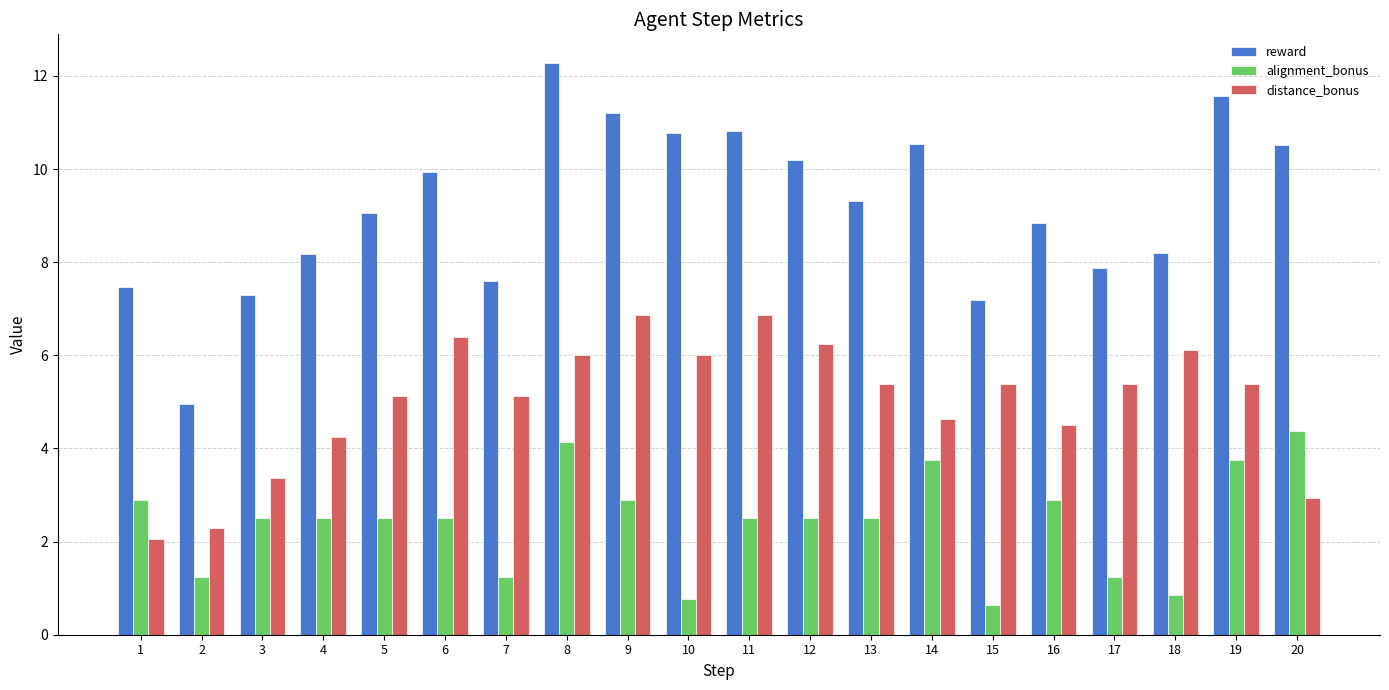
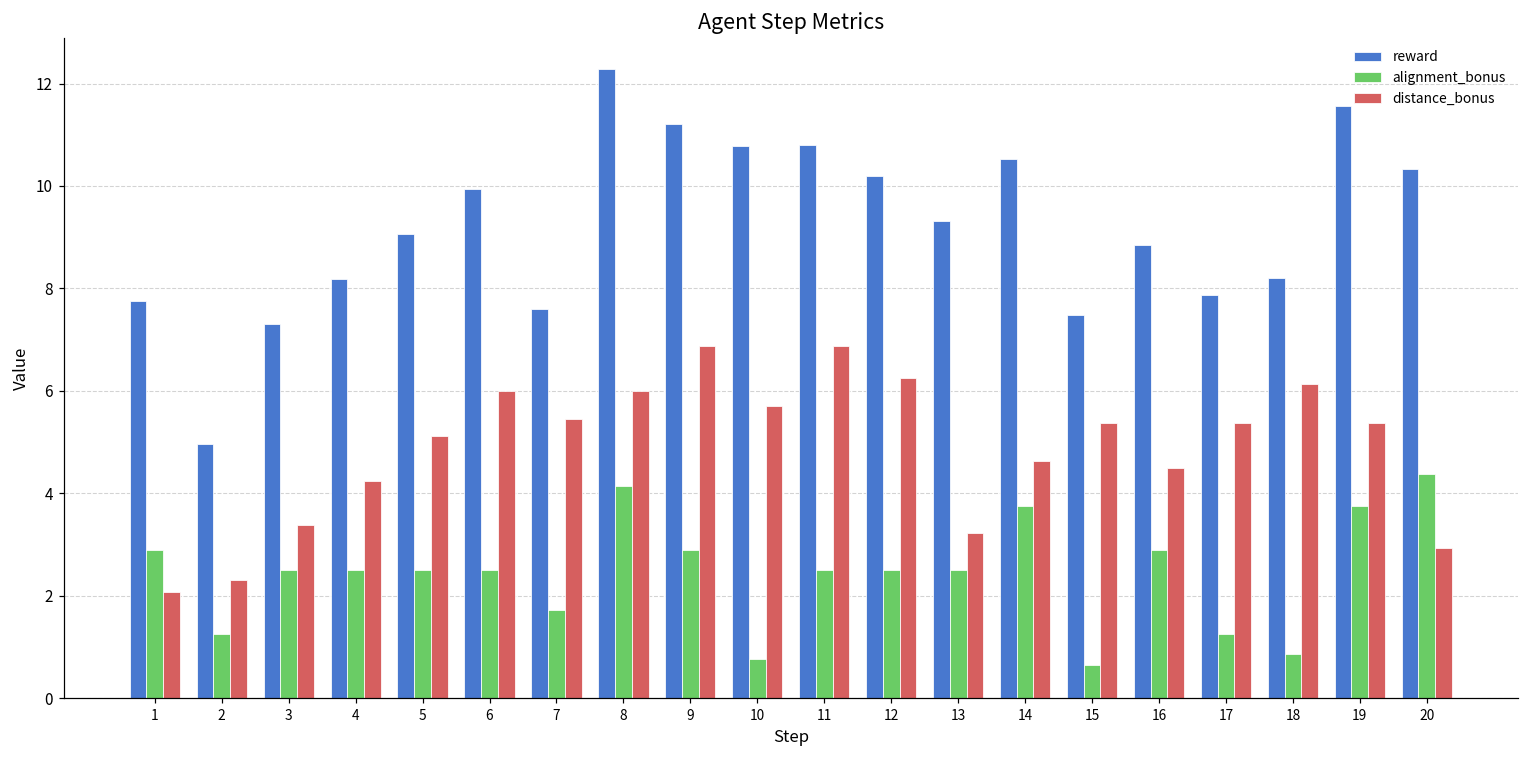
  {
    "reward": {
-     "1": 7.5,
+     "1": 7.8,
      "2": 5.0,
      "3": 7.3,
      "4": 8.2,
      "5": 9.1,
      "6": 9.9,
      "7": 7.6,
      "8": 12.3,
      "9": 11.2,
      "10": 10.8,
      "11": 10.8,
      "12": 10.2,
      "13": 9.3,
      "14": 10.5,
-     "15": 7.2,
+     "15": 7.5,
      "16": 8.8,
      "17": 7.9,
      "18": 8.2,
      "19": 11.6,
-     "20": 10.5
+     "20": 10.3
    },
    "alignment_bonus": {
      "1": 2.9,
      "2": 1.3,
      "3": 2.5,
      "4": 2.5,
      "5": 2.5,
      "6": 2.5,
-     "7": 1.3,
+     "7": 1.7,
      "8": 4.1,
      "9": 2.9,
      "10": 0.8,
      "11": 2.5,
      "12": 2.5,
      "13": 2.5,
      "14": 3.8,
      "15": 0.6,
      "16": 2.9,
      "17": 1.3,
      "18": 0.9,
      "19": 3.8,
      "20": 4.4
    },
    "distance_bonus": {
      "1": 2.1,
      "2": 2.3,
      "3": 3.4,
      "4": 4.3,
      "5": 5.1,
-     "6": 6.4,
-     "7": 5.1,
+     "6": 6.0,
+     "7": 5.4,
      "8": 6.0,
      "9": 6.9,
-     "10": 6.0,
+     "10": 5.7,
      "11": 6.9,
      "12": 6.3,
-     "13": 5.4,
+     "13": 3.2,
      "14": 4.6,
      "15": 5.4,
      "16": 4.5,
      "17": 5.4,
      "18": 6.1,
      "19": 5.4,
      "20": 2.9
    }
  }
